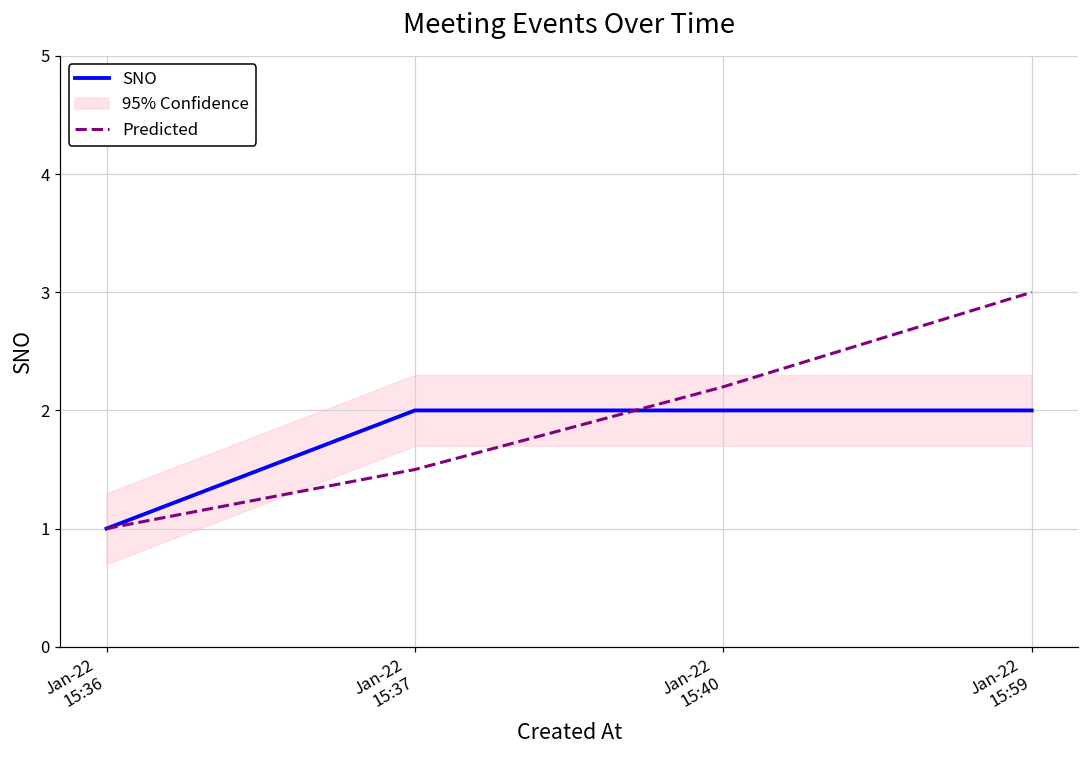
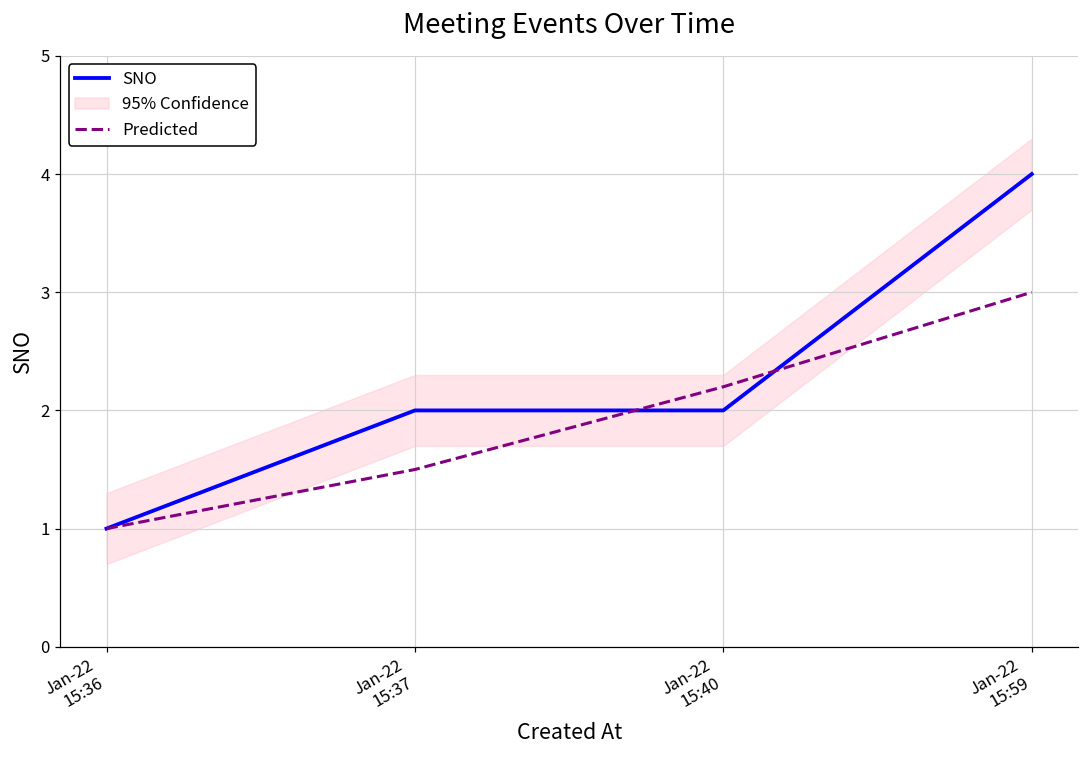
  {
    "SNO": {
      "Jan-22 15:37": 2,
      "Jan-22 15:40": 2,
-     "Jan-22 15:59": 2
+     "Jan-22 15:59": 4
    },
    "Predicted": {
      "Jan-22 15:37": 1.50,
      "Jan-22 15:40": 2.20,
      "Jan-22 15:59": 3
    }
  }
